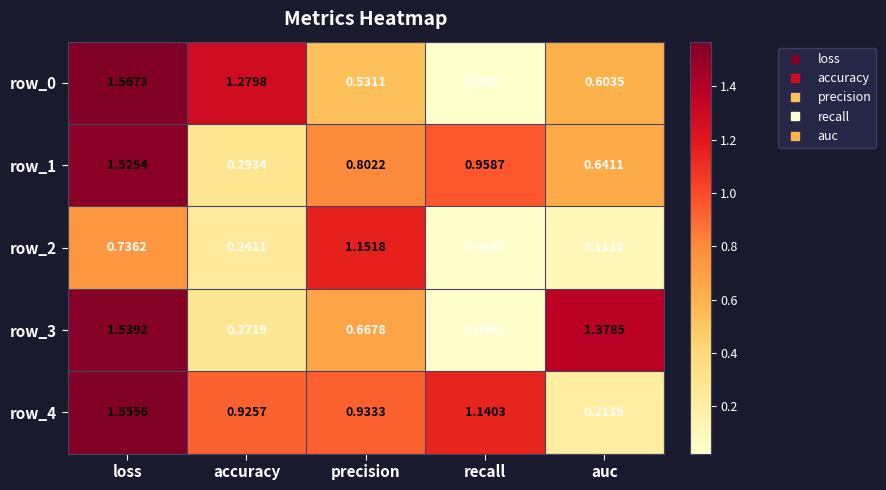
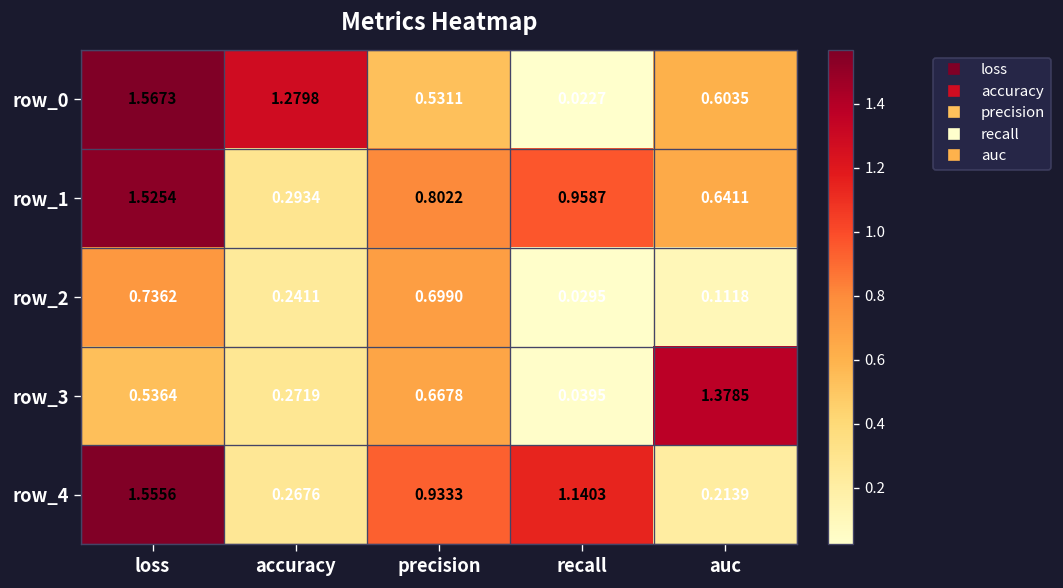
  {
    "row_0": {
      "loss": 1.5673,
      "accuracy": 1.2798,
      "precision": 0.5311,
      "recall": 0.0227,
      "auc": 0.6035
    },
    "row_1": {
      "loss": 1.5254,
      "accuracy": 0.2934,
      "precision": 0.8022,
      "recall": 0.9587,
      "auc": 0.6411
    },
    "row_2": {
      "loss": 0.7362,
      "accuracy": 0.2411,
-     "precision": 1.1518,
+     "precision": 0.6990,
      "recall": 0.0295,
      "auc": 0.1118
    },
    "row_3": {
-     "loss": 1.5392,
+     "loss": 0.5364,
      "accuracy": 0.2719,
      "precision": 0.6678,
      "recall": 0.0395,
      "auc": 1.3785
    },
    "row_4": {
      "loss": 1.5556,
-     "accuracy": 0.9257,
+     "accuracy": 0.2676,
      "precision": 0.9333,
      "recall": 1.1403,
      "auc": 0.2139
    }
  }
